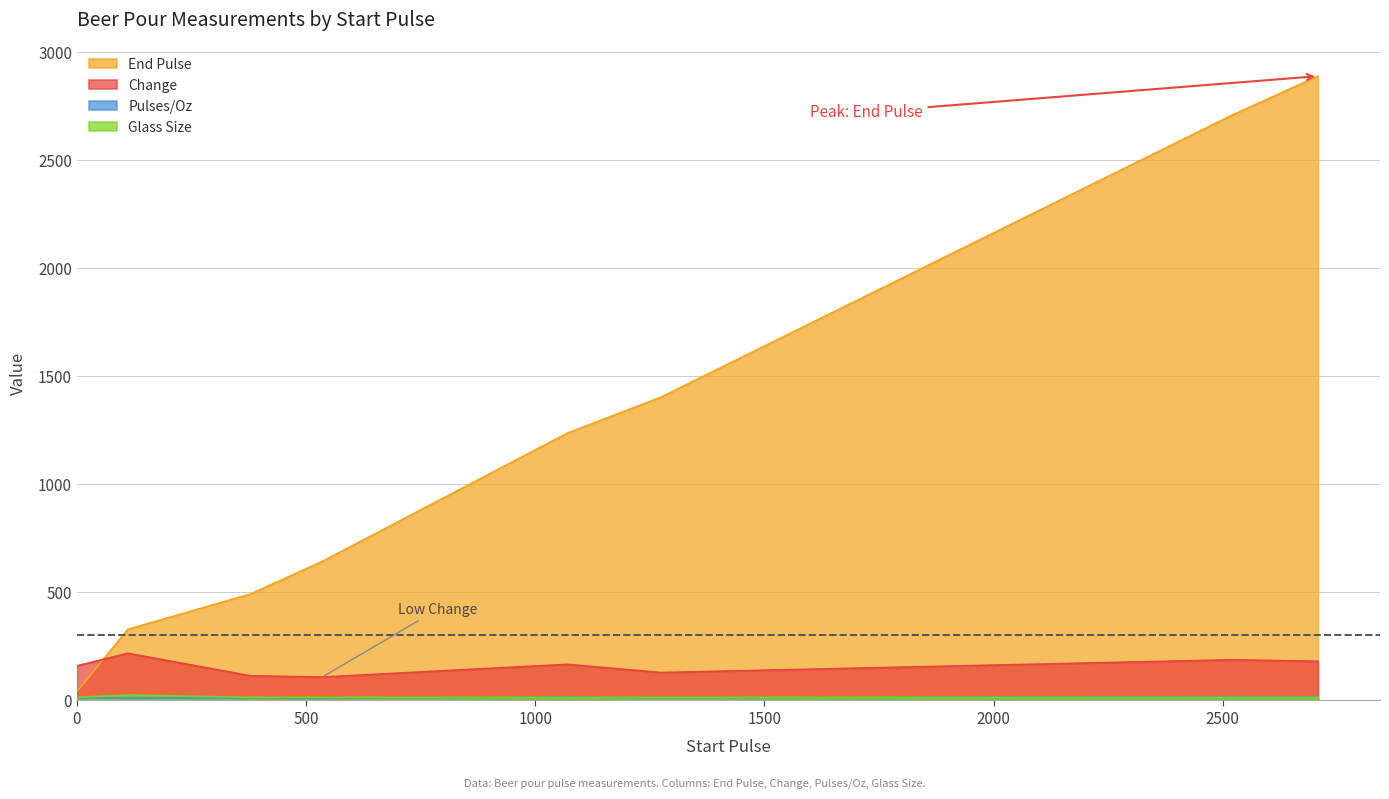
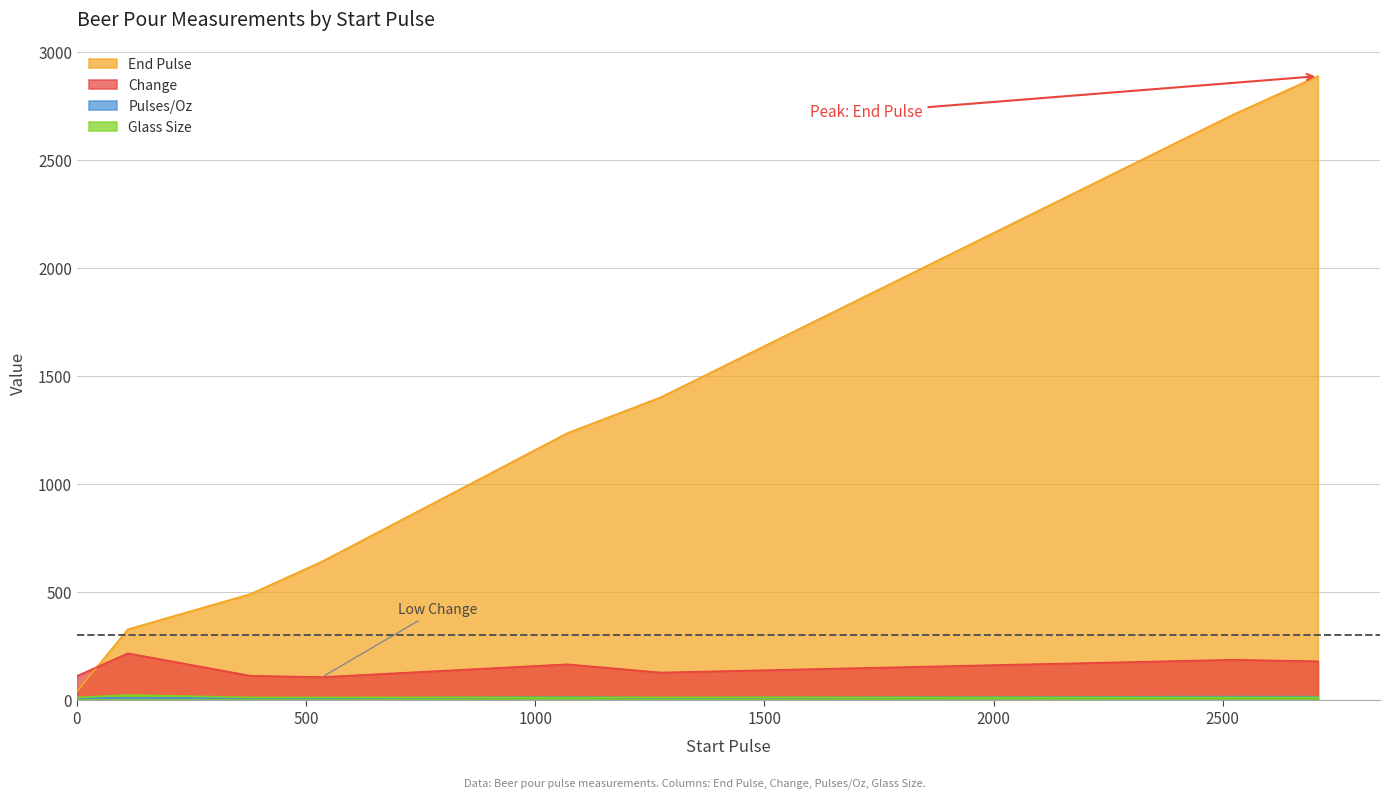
  {
    "End Pulse": {
      "0": 40
    },
    "Change": {
-     "0": 160
+     "0": 110
    }
  }
